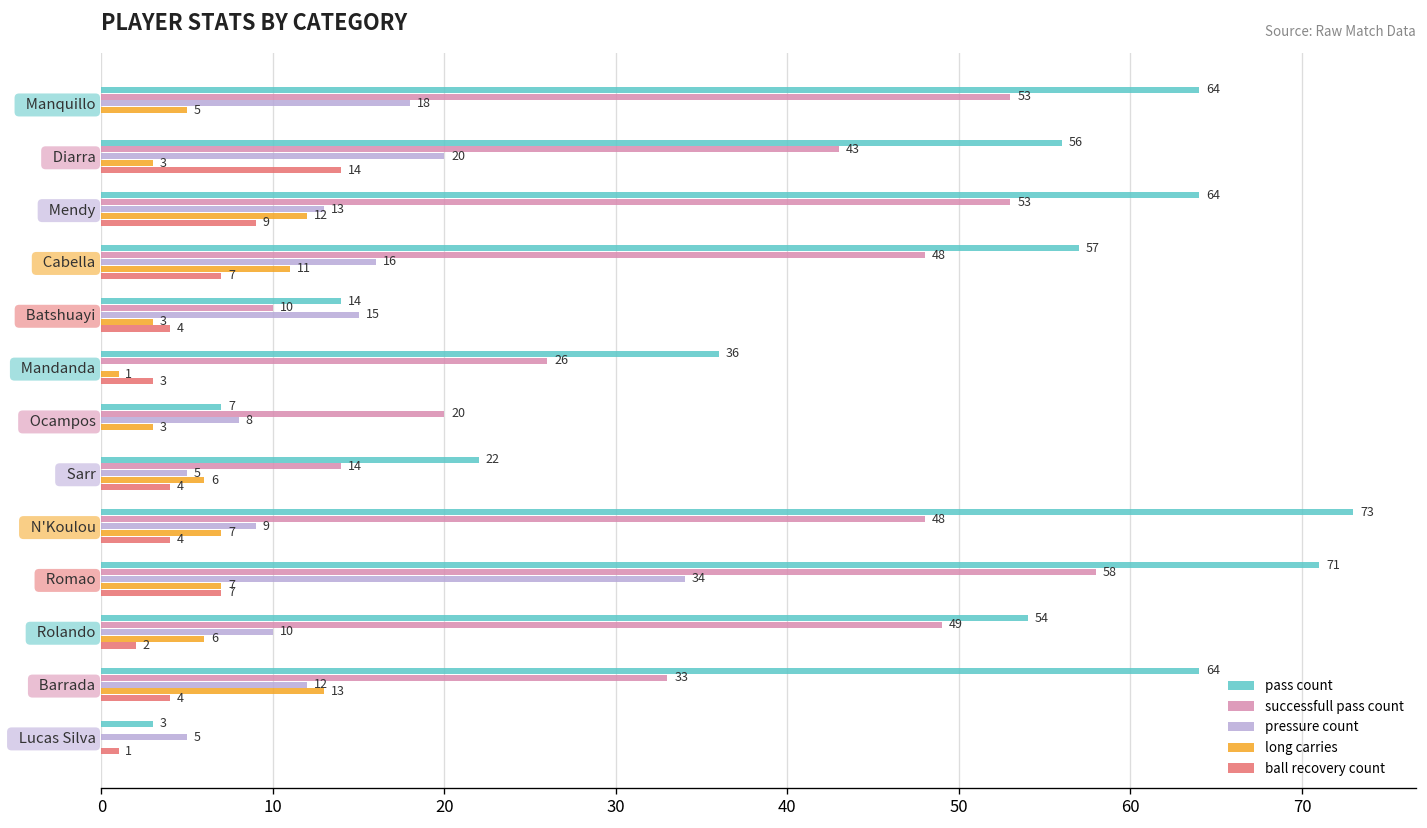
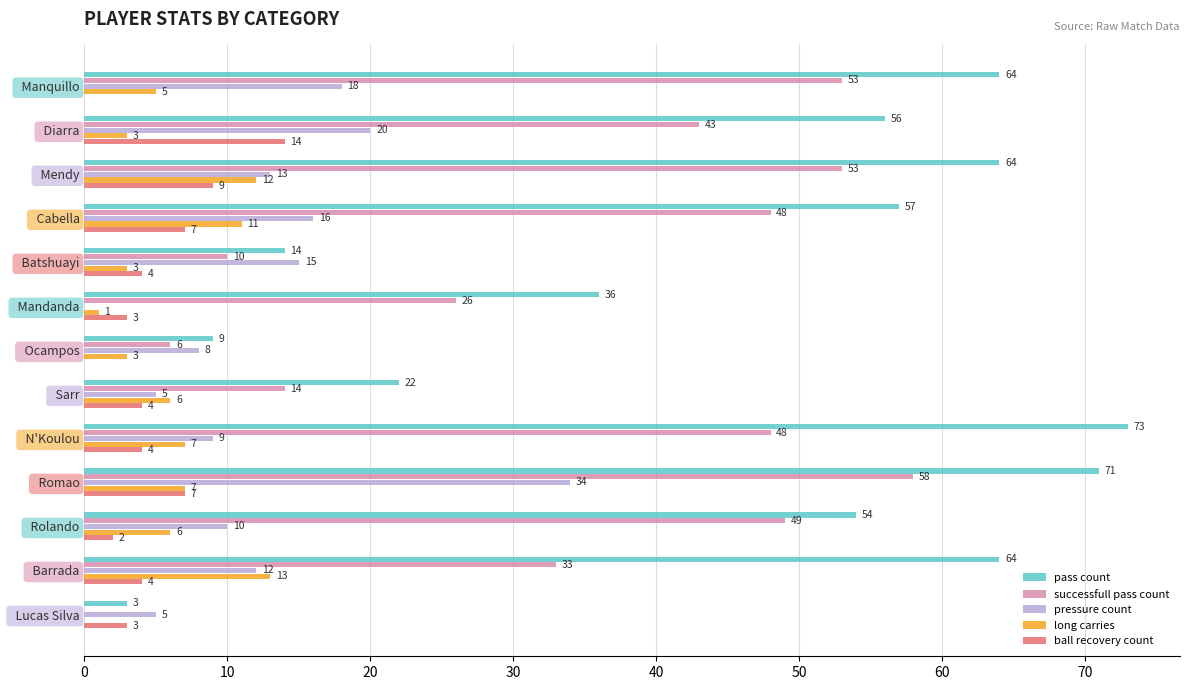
  {
    "pass count": {
      "Manquillo": 64,
      "Diarra": 56,
      "Mendy": 64,
      "Cabella": 57,
      "Batshuayi": 14,
      "Mandanda": 36,
-     "Ocampos": 7,
+     "Ocampos": 9,
      "Sarr": 22,
      "N'Koulou": 73,
      "Romao": 71,
      "Rolando": 54,
      "Barrada": 64,
      "Lucas Silva": 3
    },
    "successfull pass count": {
      "Manquillo": 53,
      "Diarra": 43,
      "Mendy": 53,
      "Cabella": 48,
      "Batshuayi": 10,
      "Mandanda": 26,
-     "Ocampos": 20,
+     "Ocampos": 6,
      "Sarr": 14,
      "N'Koulou": 48,
      "Romao": 58,
      "Rolando": 49,
      "Barrada": 33
    },
    "pressure count": {
      "Manquillo": 18,
      "Diarra": 20,
      "Mendy": 13,
      "Cabella": 16,
      "Batshuayi": 15,
      "Ocampos": 8,
      "Sarr": 5,
      "N'Koulou": 9,
      "Romao": 34,
      "Rolando": 10,
      "Barrada": 12,
      "Lucas Silva": 5
    },
    "long carries": {
      "Manquillo": 5,
      "Diarra": 3,
      "Mendy": 12,
      "Cabella": 11,
      "Batshuayi": 3,
      "Mandanda": 1,
      "Ocampos": 3,
      "Sarr": 6,
      "N'Koulou": 7,
      "Rolando": 6,
      "Barrada": 13
    },
    "ball recovery count": {
      "Diarra": 14,
      "Mendy": 9,
      "Cabella": 7,
      "Batshuayi": 4,
      "Mandanda": 3,
      "Sarr": 4,
      "N'Koulou": 4,
      "Rolando": 2,
      "Barrada": 4,
-     "Lucas Silva": 1
+     "Lucas Silva": 3
    }
  }
